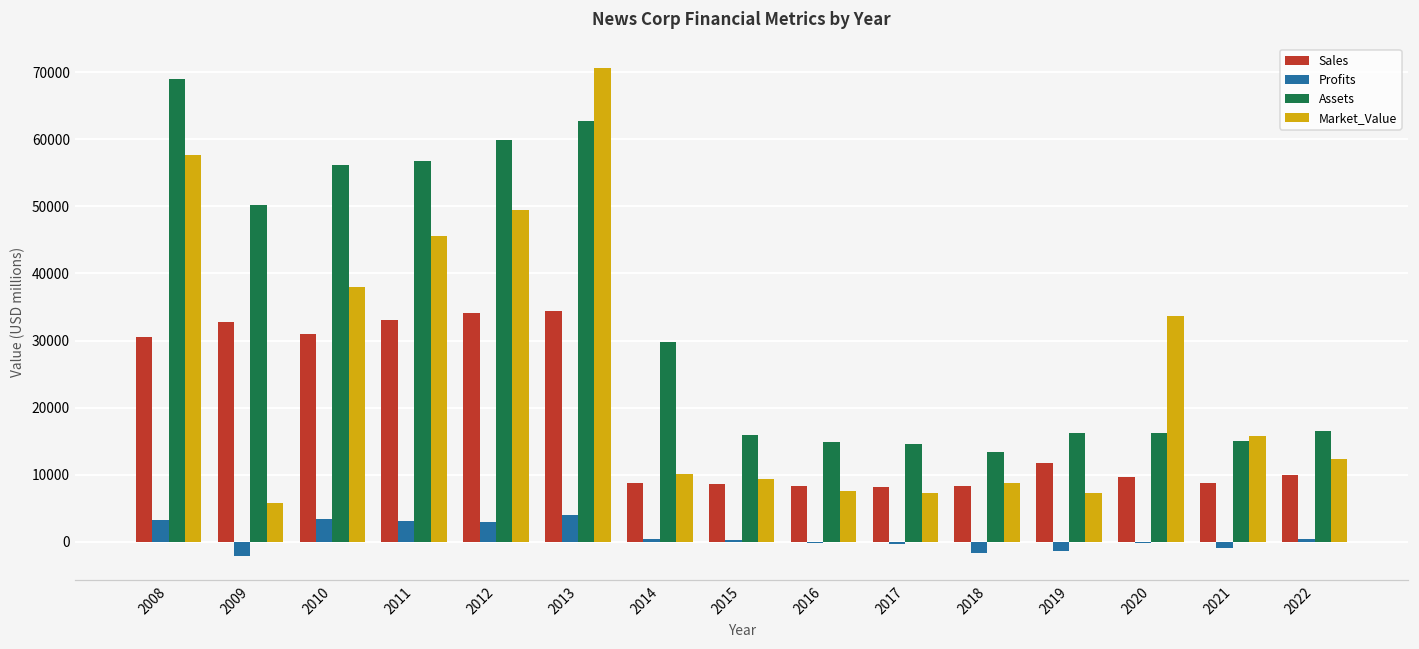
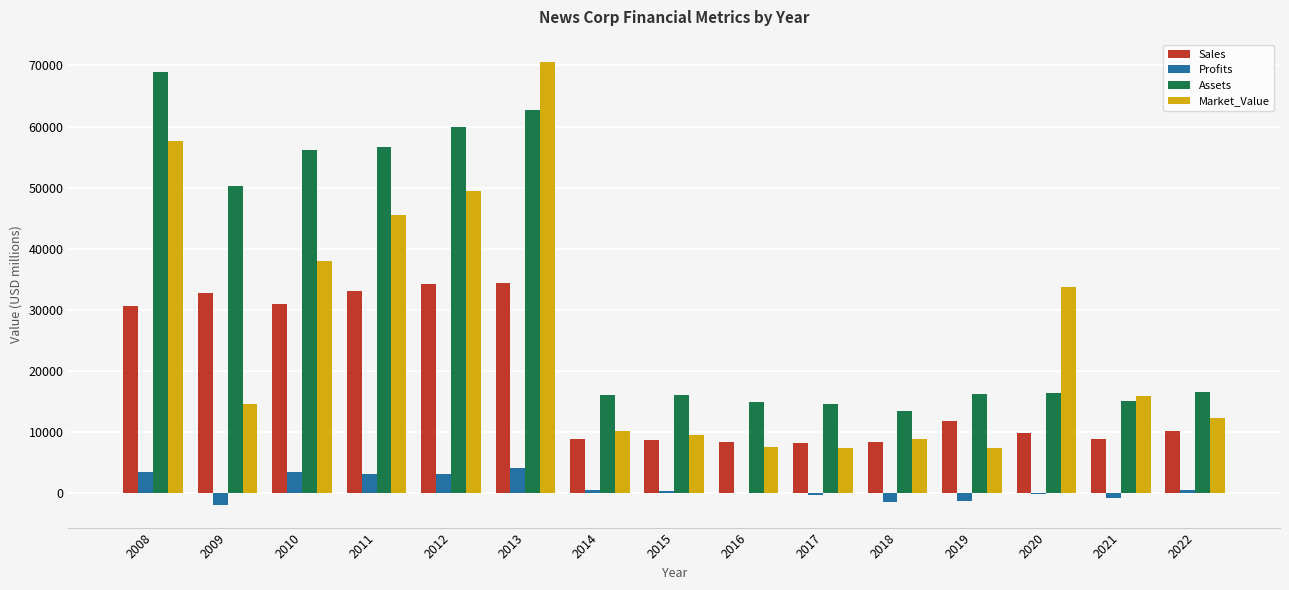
  {
    "Sales": {
      "2008": 31000,
      "2009": 33000,
      "2010": 31000,
      "2011": 33000,
      "2012": 34000,
      "2013": 34000,
      "2014": 9000,
      "2015": 9000,
      "2016": 8000,
      "2017": 8000,
      "2018": 8000,
      "2019": 12000,
      "2020": 10000,
      "2021": 9000,
      "2022": 10000
    },
    "Profits": {
      "2008": 3000,
      "2009": -2000,
      "2010": 3000,
      "2011": 3000,
      "2012": 3000,
      "2013": 4000,
      "2014": 1000,
      "2018": -2000,
      "2019": -1000,
      "2021": -1000,
      "2022": 0
    },
    "Assets": {
      "2008": 69000,
      "2009": 50000,
      "2010": 56000,
      "2011": 57000,
      "2012": 60000,
      "2013": 63000,
-     "2014": 30000,
+     "2014": 16000,
      "2015": 16000,
      "2016": 15000,
      "2017": 15000,
      "2018": 13000,
      "2019": 16000,
      "2020": 16000,
      "2021": 15000,
      "2022": 17000
    },
    "Market_Value": {
      "2008": 58000,
-     "2009": 6000,
+     "2009": 15000,
      "2010": 38000,
      "2011": 46000,
      "2012": 50000,
      "2013": 71000,
      "2014": 10000,
      "2015": 9000,
      "2016": 8000,
      "2017": 7000,
      "2018": 9000,
      "2019": 7000,
      "2020": 34000,
      "2021": 16000,
      "2022": 12000
    }
  }
